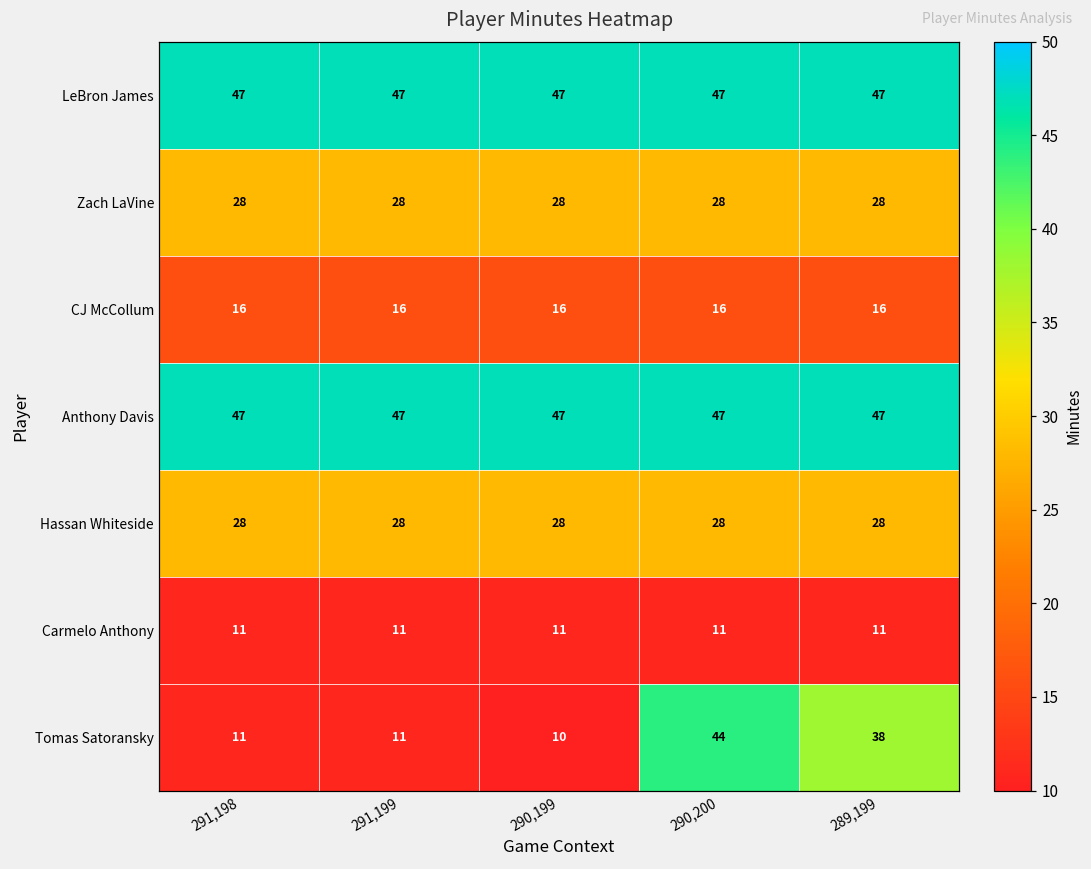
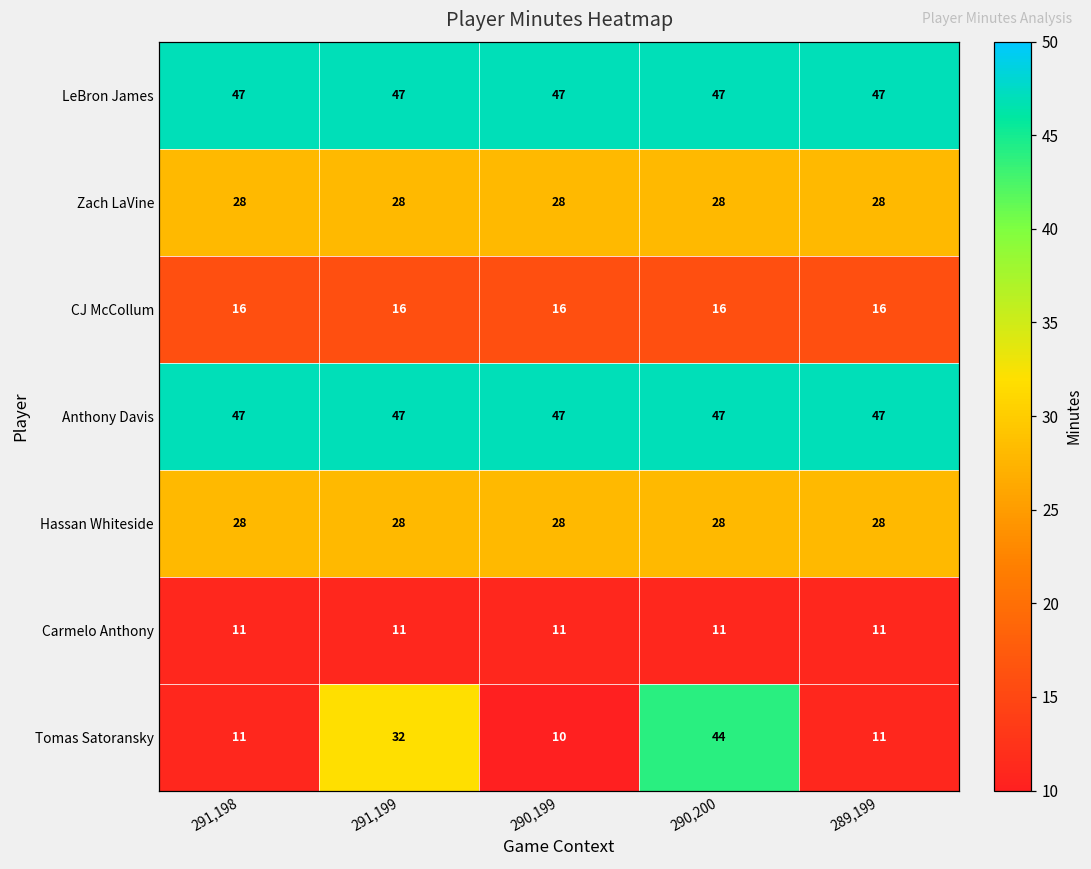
  {
    "LeBron James": {
      "291,198": 47,
      "291,199": 47,
      "290,199": 47,
      "290,200": 47,
      "289,199": 47
    },
    "Zach LaVine": {
      "291,198": 28,
      "291,199": 28,
      "290,199": 28,
      "290,200": 28,
      "289,199": 28
    },
    "CJ McCollum": {
      "291,198": 16,
      "291,199": 16,
      "290,199": 16,
      "290,200": 16,
      "289,199": 16
    },
    "Anthony Davis": {
      "291,198": 47,
      "291,199": 47,
      "290,199": 47,
      "290,200": 47,
      "289,199": 47
    },
    "Hassan Whiteside": {
      "291,198": 28,
      "291,199": 28,
      "290,199": 28,
      "290,200": 28,
      "289,199": 28
    },
    "Carmelo Anthony": {
      "291,198": 11,
      "291,199": 11,
      "290,199": 11,
      "290,200": 11,
      "289,199": 11
    },
    "Tomas Satoransky": {
      "291,198": 11,
-     "291,199": 11,
+     "291,199": 32,
      "290,199": 10,
      "290,200": 44,
-     "289,199": 38
+     "289,199": 11
    }
  }
